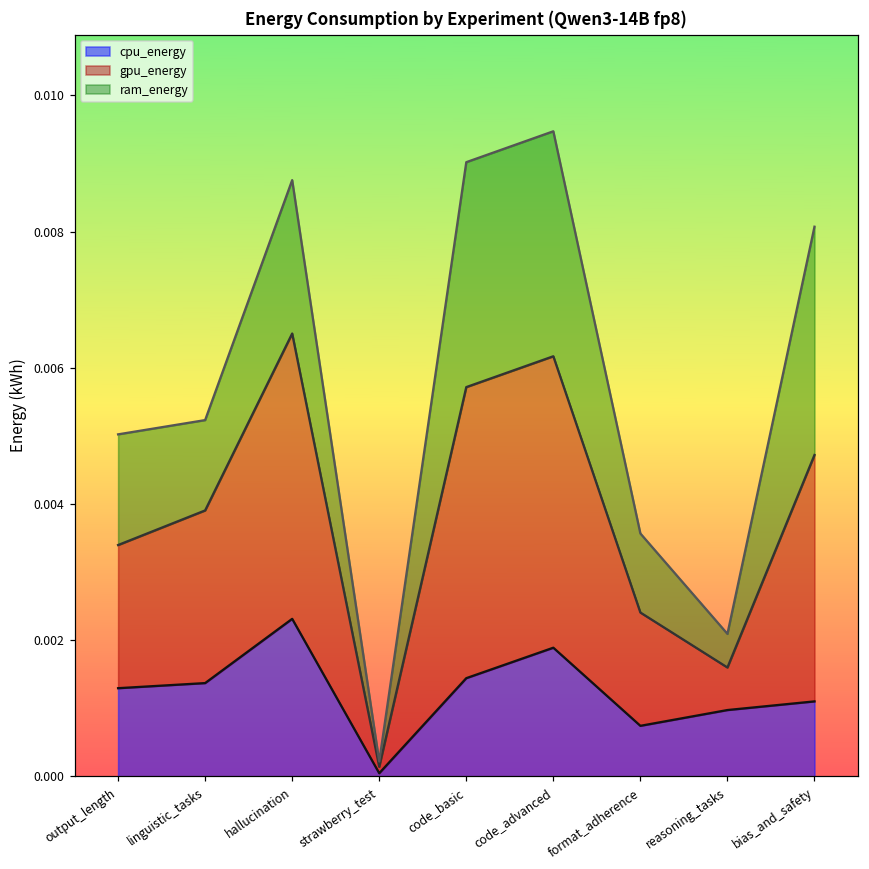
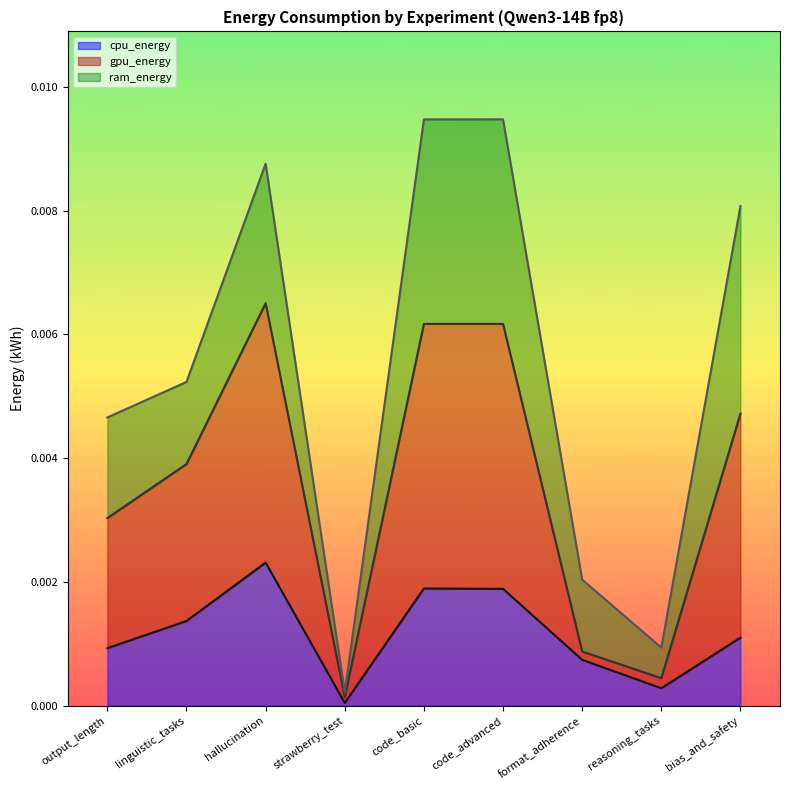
  {
    "cpu_energy": {
-     "output_length": 0.0013,
+     "output_length": 0.0009,
      "linguistic_tasks": 0.0014,
      "hallucination": 0.0023,
      "strawberry_test": 0.0000,
-     "code_basic": 0.0014,
+     "code_basic": 0.0019,
      "code_advanced": 0.0019,
      "format_adherence": 0.0007,
-     "reasoning_tasks": 0.0010,
+     "reasoning_tasks": 0.0003,
      "bias_and_safety": 0.0011
    },
    "gpu_energy": {
      "output_length": 0.0021,
      "linguistic_tasks": 0.0025,
      "hallucination": 0.0042,
      "strawberry_test": 0.0001,
      "code_basic": 0.0043,
      "code_advanced": 0.0043,
-     "format_adherence": 0.0017,
-     "reasoning_tasks": 0.0006,
+     "format_adherence": 0.0001,
+     "reasoning_tasks": 0.0002,
      "bias_and_safety": 0.0036
    },
    "ram_energy": {
      "output_length": 0.0016,
      "linguistic_tasks": 0.0013,
      "hallucination": 0.0023,
      "strawberry_test": 0.0001,
      "code_basic": 0.0033,
      "code_advanced": 0.0033,
      "format_adherence": 0.0012,
      "reasoning_tasks": 0.0005,
      "bias_and_safety": 0.0034
    }
  }
